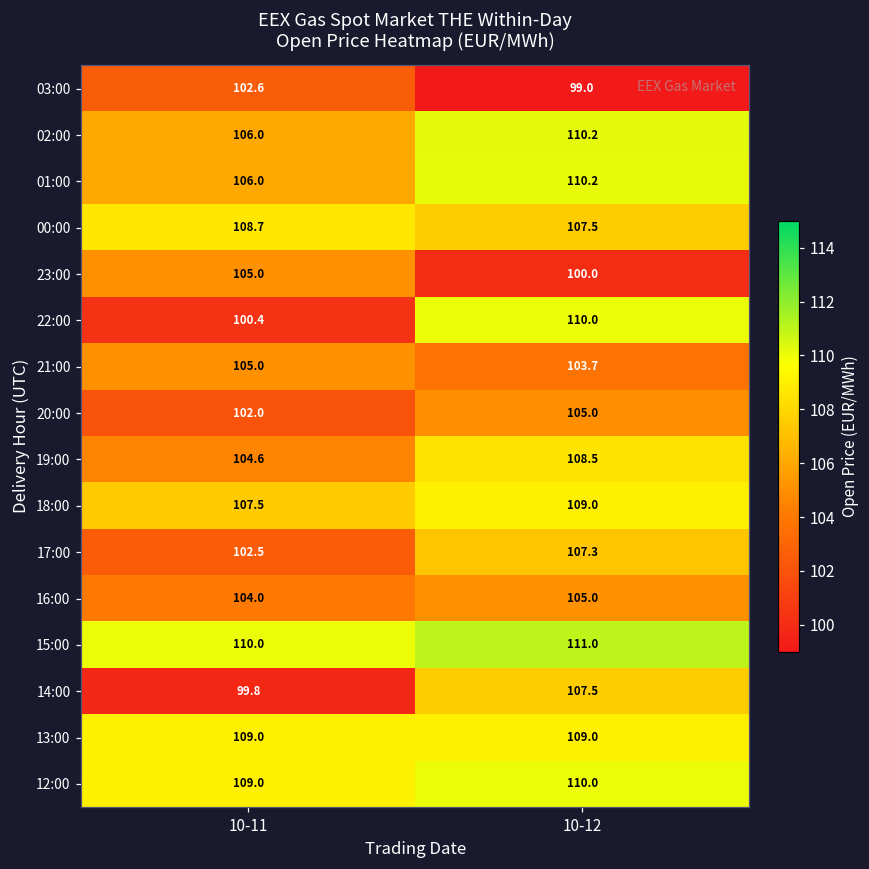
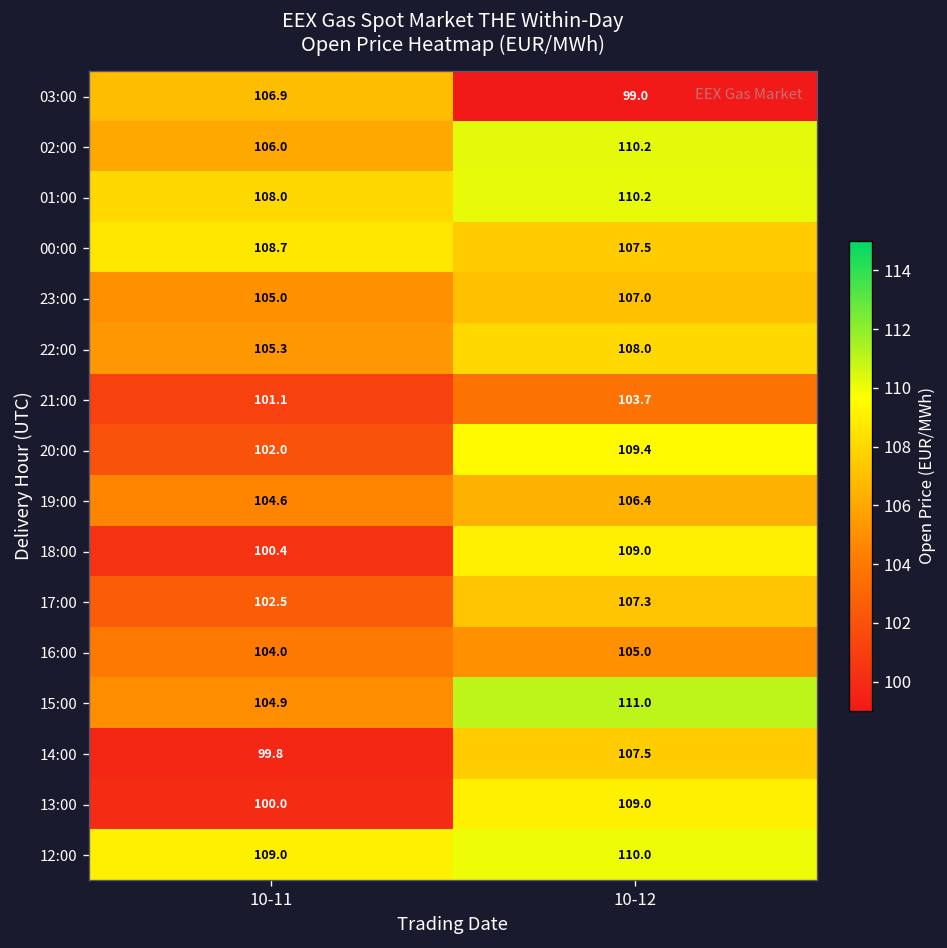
  {
    "03:00": {
-     "10-11": 102.6
+     "10-11": 106.9
    },
    "02:00": {
      "10-11": 106.0,
      "10-12": 110.2
    },
    "01:00": {
-     "10-11": 106.0,
+     "10-11": 108.0,
      "10-12": 110.2
    },
    "00:00": {
      "10-11": 108.7,
      "10-12": 107.5
    },
    "23:00": {
      "10-11": 105.0,
-     "10-12": 100.0
+     "10-12": 107.0
    },
    "22:00": {
-     "10-11": 100.4,
-     "10-12": 110.0
+     "10-11": 105.3,
+     "10-12": 108.0
    },
    "21:00": {
-     "10-11": 105.0,
+     "10-11": 101.1,
      "10-12": 103.7
    },
    "20:00": {
      "10-11": 102.0,
-     "10-12": 105.0
+     "10-12": 109.4
    },
    "19:00": {
      "10-11": 104.6,
-     "10-12": 108.5
+     "10-12": 106.4
    },
    "18:00": {
-     "10-11": 107.5,
+     "10-11": 100.4,
      "10-12": 109.0
    },
    "17:00": {
      "10-11": 102.5,
      "10-12": 107.3
    },
    "16:00": {
      "10-11": 104.0,
      "10-12": 105.0
    },
    "15:00": {
-     "10-11": 110.0,
+     "10-11": 104.9,
      "10-12": 111.0
    },
    "14:00": {
      "10-11": 99.8,
      "10-12": 107.5
    },
    "13:00": {
-     "10-11": 109.0,
+     "10-11": 100.0,
      "10-12": 109.0
    },
    "12:00": {
      "10-11": 109.0,
      "10-12": 110.0
    }
  }
